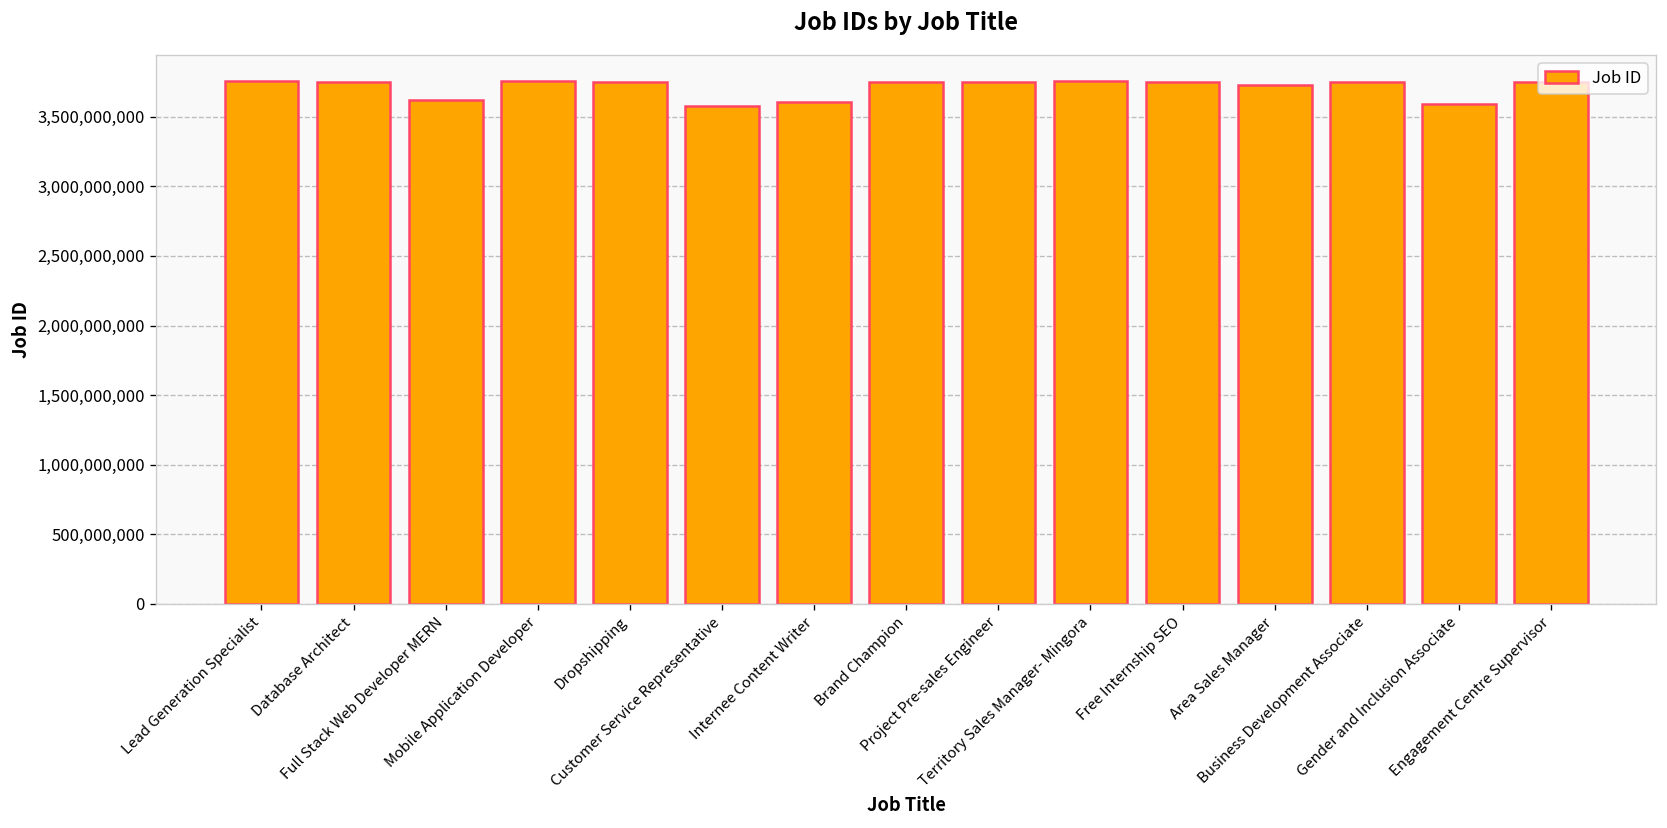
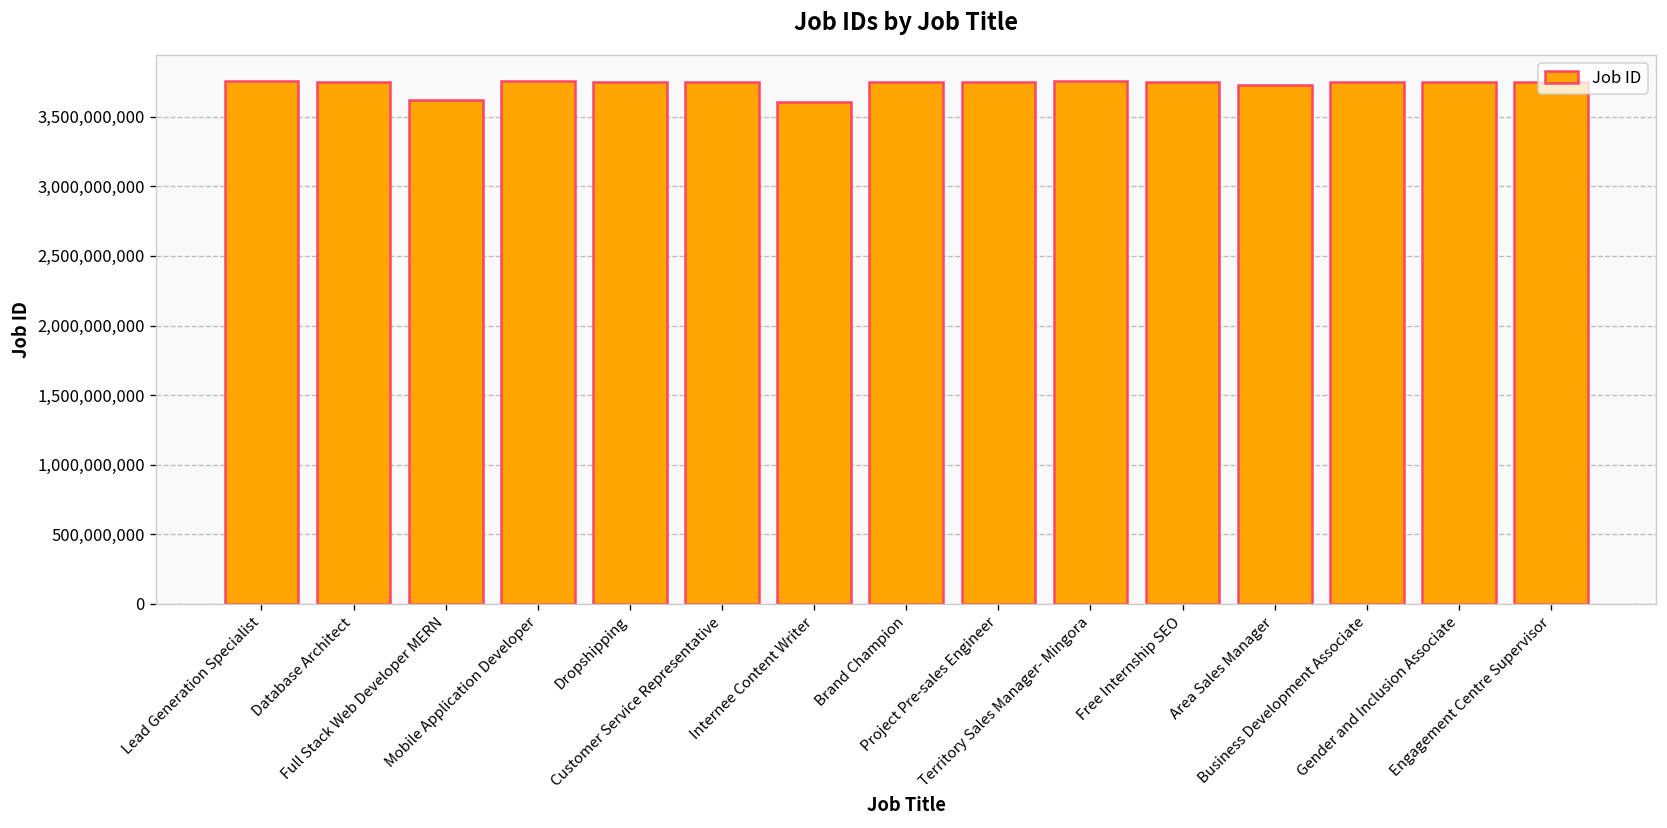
  {
    "Lead Generation Specialist": "3,760,000,000",
    "Database Architect": "3,750,000,000",
    "Full Stack Web Developer MERN": "3,620,000,000",
    "Mobile Application Developer": "3,750,000,000",
    "Dropshipping": "3,750,000,000",
-   "Customer Service Representative": "3,580,000,000",
+   "Customer Service Representative": "3,750,000,000",
    "Internee Content Writer": "3,600,000,000",
    "Brand Champion": "3,750,000,000",
    "Project Pre-sales Engineer": "3,750,000,000",
    "Territory Sales Manager- Mingora": "3,750,000,000",
    "Free Internship SEO": "3,750,000,000",
    "Area Sales Manager": "3,730,000,000",
    "Business Development Associate": "3,750,000,000",
-   "Gender and Inclusion Associate": "3,590,000,000"
+   "Gender and Inclusion Associate": "3,750,000,000"
  }
